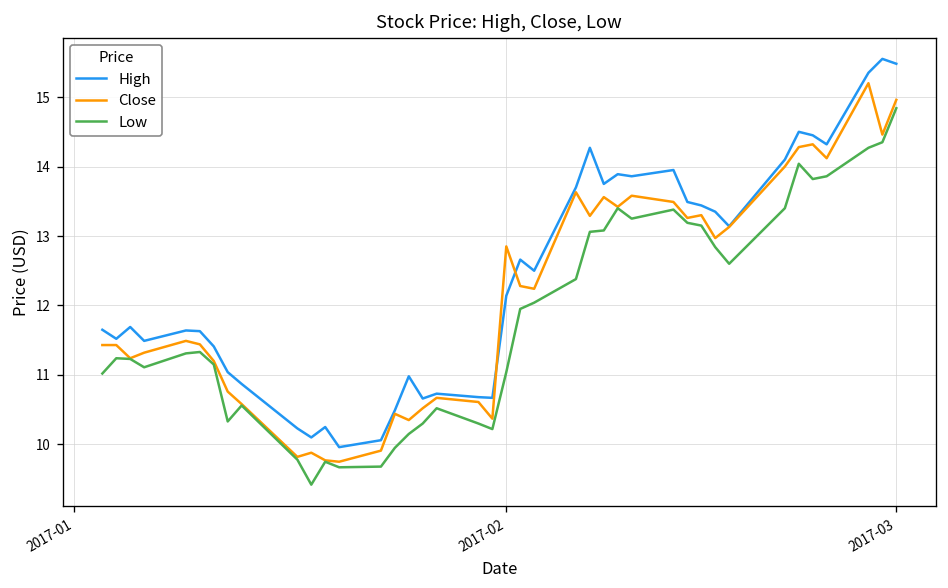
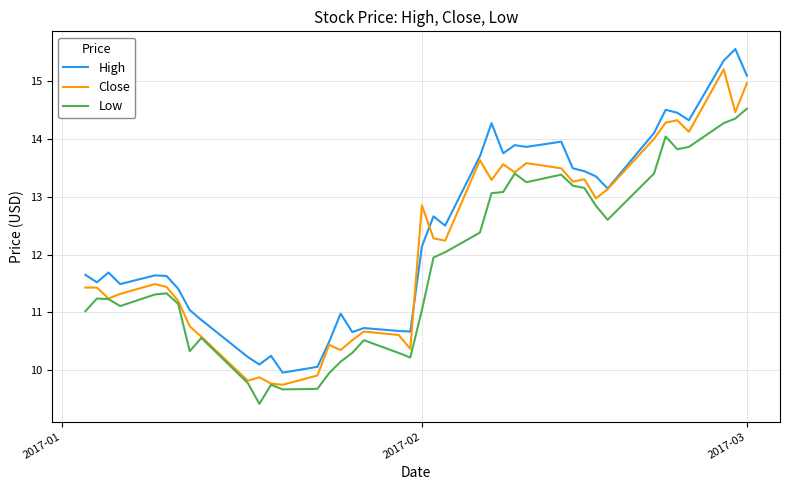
  {
    "High": {
      "2017-02": 12.1,
-     "2017-03": 15.5
+     "2017-03": 15.1
    },
    "Close": {
      "2017-02": 12.9,
      "2017-03": 15.0
    },
    "Low": {
      "2017-02": 11.0,
-     "2017-03": 14.8
+     "2017-03": 14.5
    }
  }
